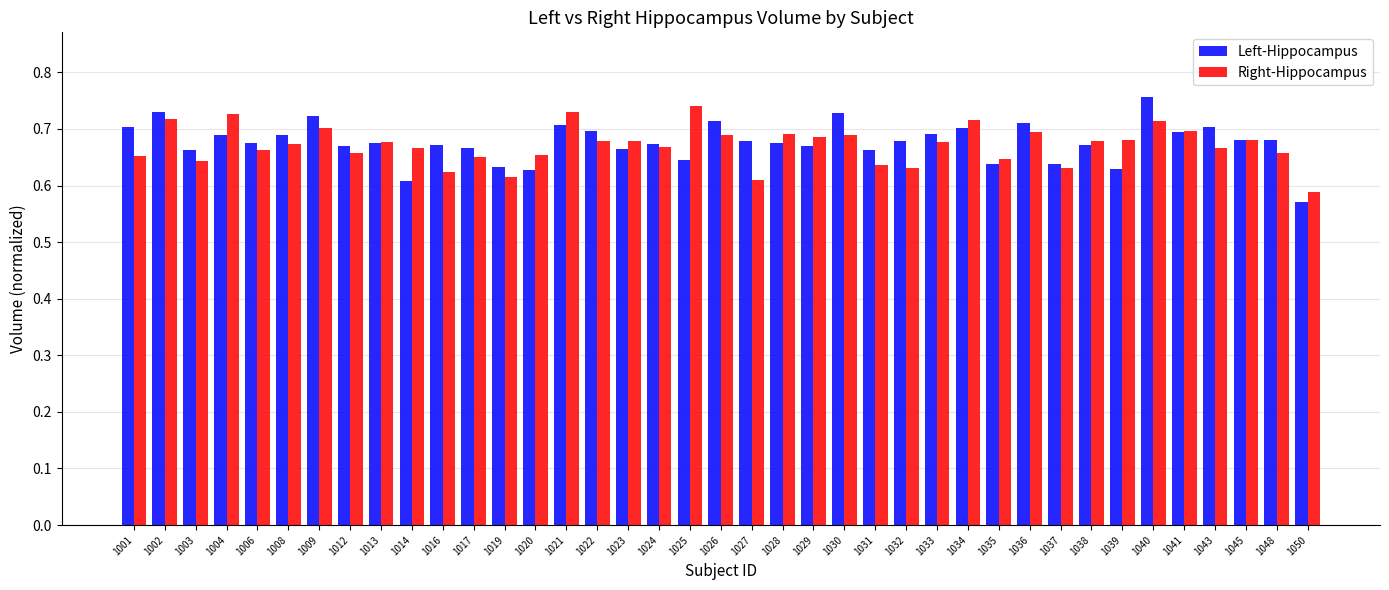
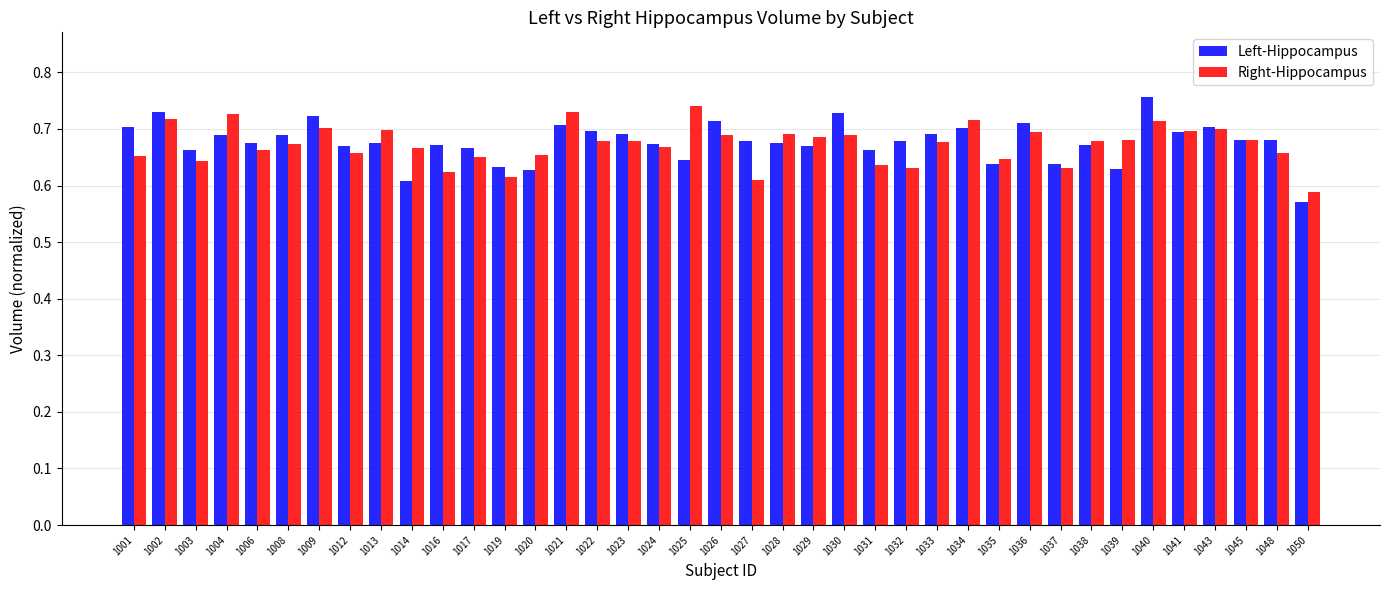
  {
    "Left-Hippocampus": {
      "1001": 0.70,
      "1002": 0.73,
      "1003": 0.66,
      "1004": 0.69,
      "1006": 0.67,
      "1008": 0.69,
      "1009": 0.72,
      "1012": 0.67,
      "1013": 0.67,
      "1014": 0.61,
      "1016": 0.67,
      "1017": 0.67,
      "1019": 0.63,
      "1020": 0.63,
      "1021": 0.71,
      "1022": 0.70,
-     "1023": 0.66,
+     "1023": 0.69,
      "1024": 0.67,
      "1025": 0.64,
      "1026": 0.71,
      "1027": 0.68,
      "1028": 0.68,
      "1029": 0.67,
      "1030": 0.73,
      "1031": 0.66,
      "1032": 0.68,
      "1033": 0.69,
      "1034": 0.70,
      "1035": 0.64,
      "1036": 0.71,
      "1037": 0.64,
      "1038": 0.67,
      "1039": 0.63,
      "1040": 0.76,
      "1041": 0.70,
      "1043": 0.70,
      "1045": 0.68,
      "1048": 0.68,
      "1050": 0.57
    },
    "Right-Hippocampus": {
      "1001": 0.65,
      "1002": 0.72,
      "1003": 0.64,
      "1004": 0.73,
      "1006": 0.66,
      "1008": 0.67,
      "1009": 0.70,
      "1012": 0.66,
-     "1013": 0.68,
+     "1013": 0.70,
      "1014": 0.67,
      "1016": 0.62,
      "1017": 0.65,
      "1019": 0.62,
      "1020": 0.65,
      "1021": 0.73,
      "1022": 0.68,
      "1023": 0.68,
      "1024": 0.67,
      "1025": 0.74,
      "1026": 0.69,
      "1027": 0.61,
      "1028": 0.69,
      "1029": 0.69,
      "1030": 0.69,
      "1031": 0.64,
      "1032": 0.63,
      "1033": 0.68,
      "1034": 0.72,
      "1035": 0.65,
      "1036": 0.70,
      "1037": 0.63,
      "1038": 0.68,
      "1039": 0.68,
      "1040": 0.71,
      "1041": 0.70,
-     "1043": 0.67,
+     "1043": 0.70,
      "1045": 0.68,
      "1048": 0.66,
      "1050": 0.59
    }
  }
